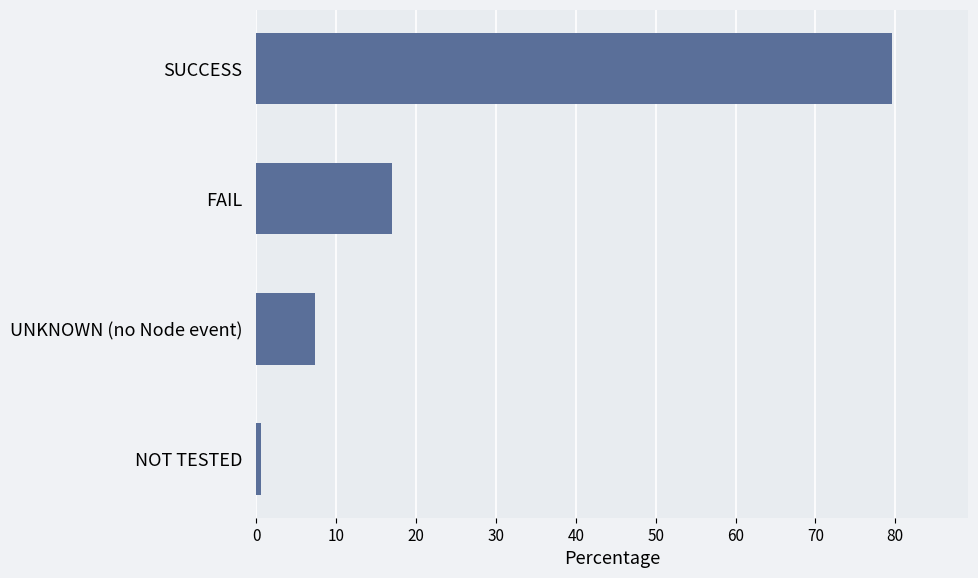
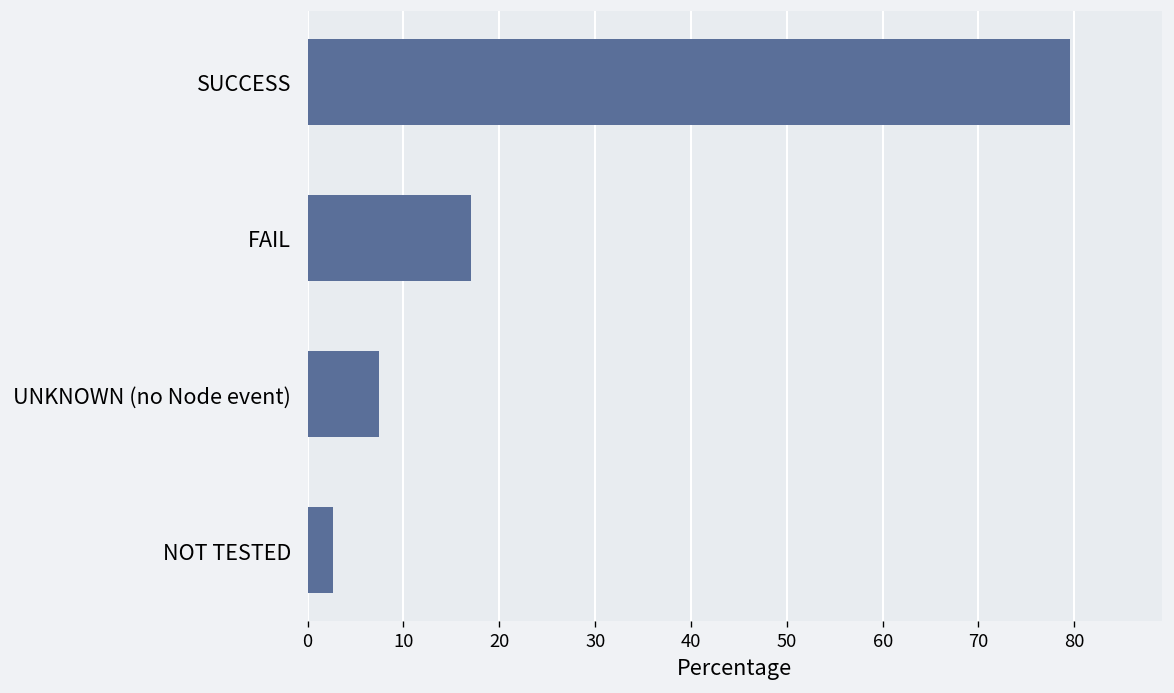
  {
    "SUCCESS": 80,
    "FAIL": 17,
    "UNKNOWN (no Node event)": 7,
-   "NOT TESTED": 1
+   "NOT TESTED": 3
  }
